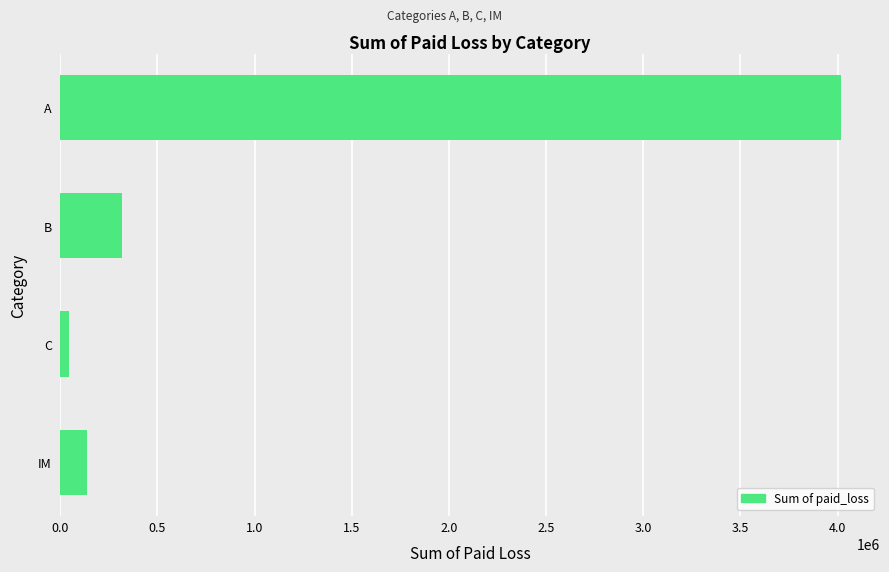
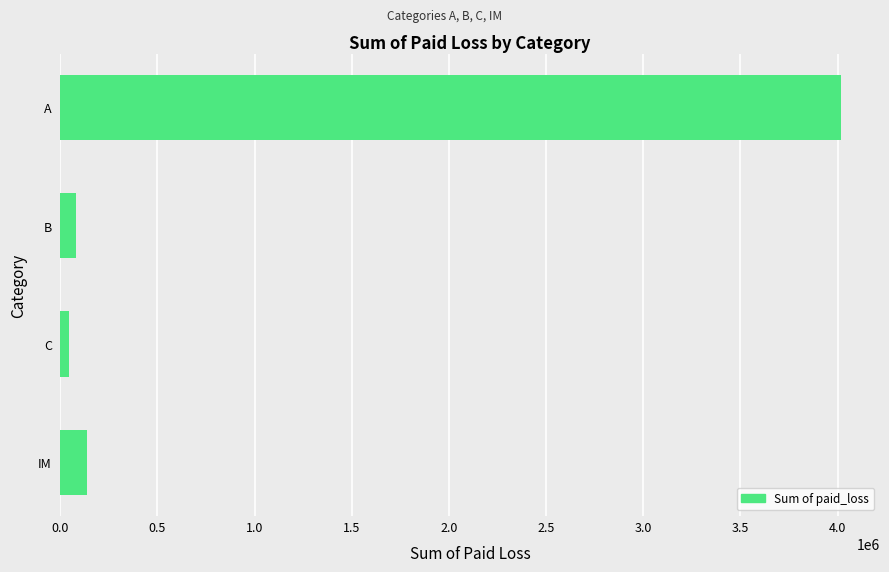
  {
    "A": 4020000,
-   "B": 320000,
+   "B": 80000,
    "C": 50000,
    "IM": 140000
  }
